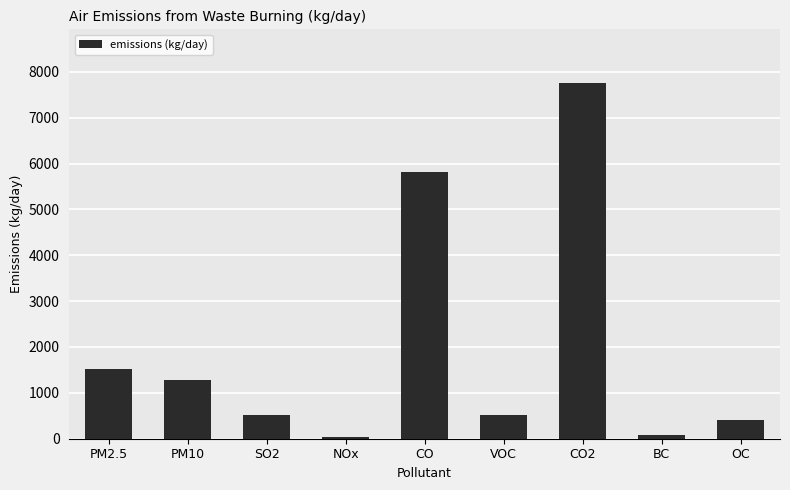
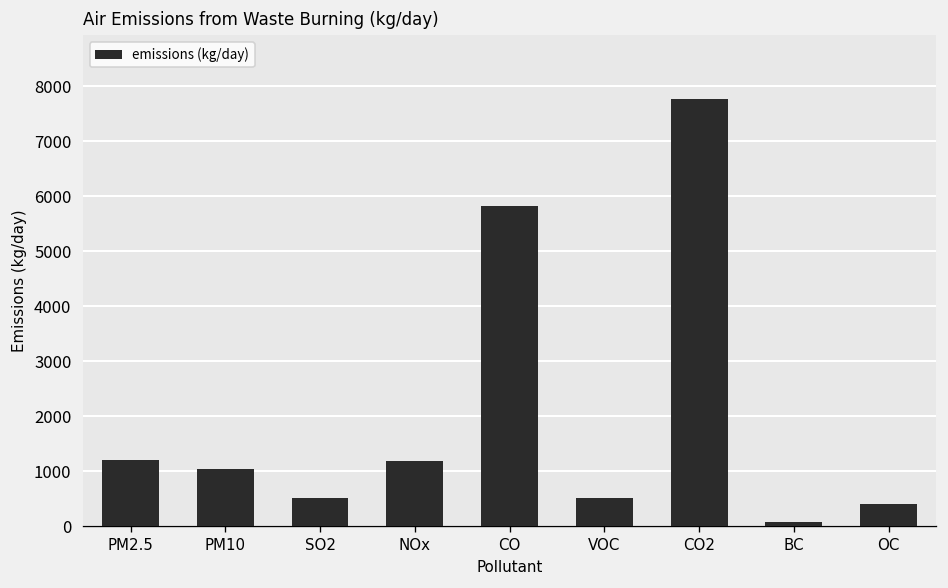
  {
-   "PM2.5": 1500,
-   "PM10": 1300,
+   "PM2.5": 1200,
+   "PM10": 1100,
    "SO2": 500,
-   "NOx": 0,
+   "NOx": 1200,
    "CO": 5800,
    "VOC": 500,
    "CO2": 7800,
    "BC": 100,
    "OC": 400
  }
